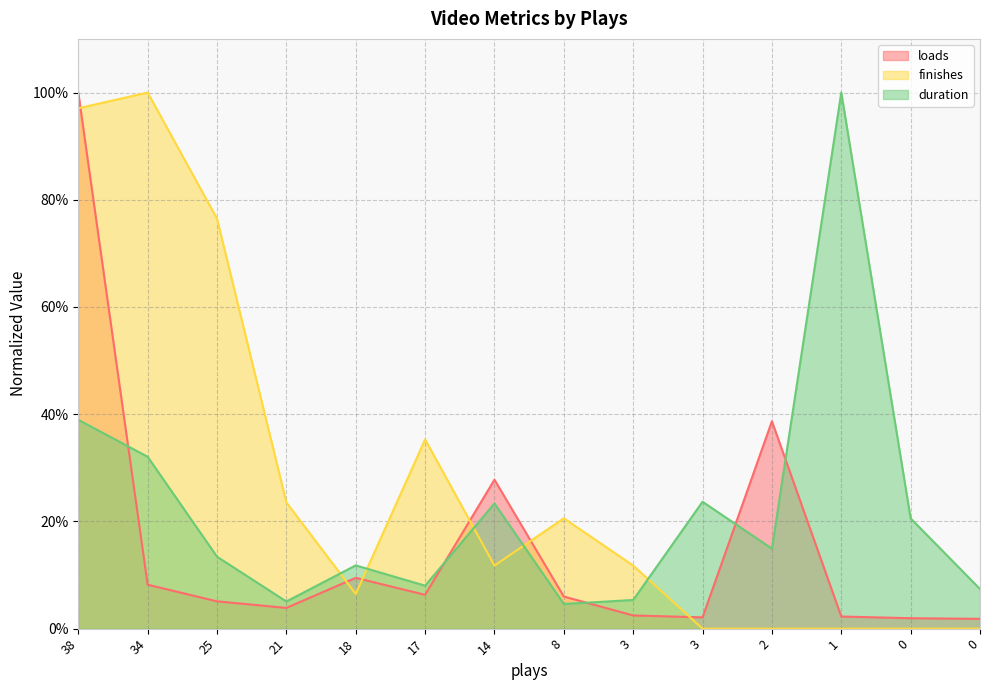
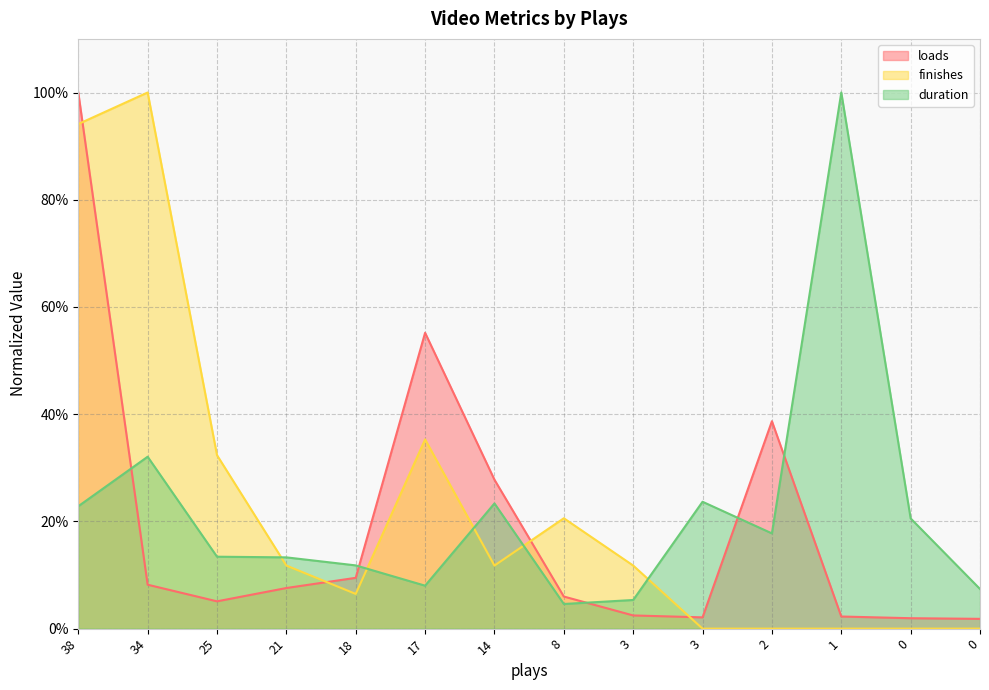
  {
    "loads": {
      "38": "100%",
      "34": "8%",
      "25": "5%",
-     "21": "4%",
+     "21": "8%",
      "18": "9%",
-     "17": "6%",
+     "17": "55%",
      "14": "28%",
      "8": "6%",
      "2": "39%",
      "1": "2%"
    },
    "finishes": {
-     "38": "97%",
+     "38": "94%",
      "34": "100%",
-     "25": "76%",
-     "21": "24%",
+     "25": "32%",
+     "21": "12%",
      "18": "6%",
      "17": "35%",
      "14": "12%",
      "8": "21%",
      "2": "0%",
      "1": "0%"
    },
    "duration": {
-     "38": "39%",
+     "38": "23%",
      "34": "32%",
      "25": "13%",
-     "21": "5%",
+     "21": "13%",
      "18": "12%",
      "17": "8%",
      "14": "23%",
      "8": "5%",
-     "2": "15%",
+     "2": "18%",
      "1": "100%"
    }
  }
